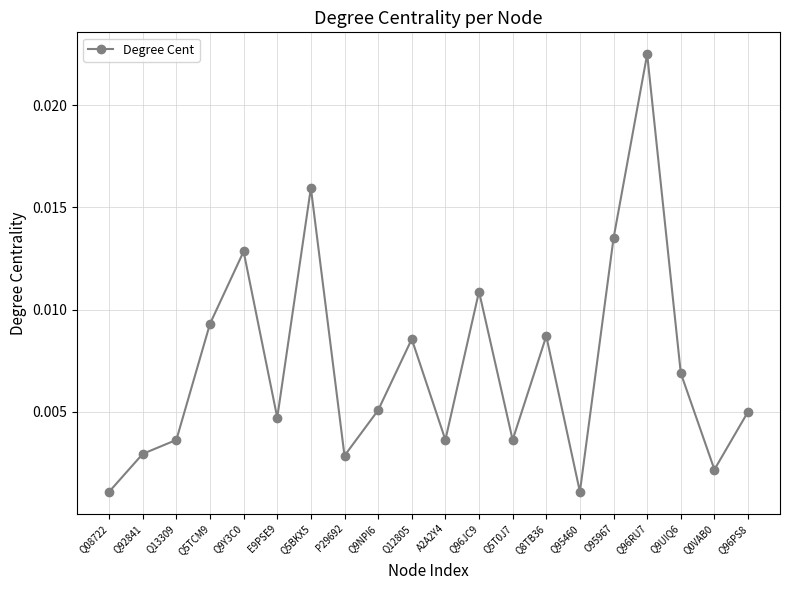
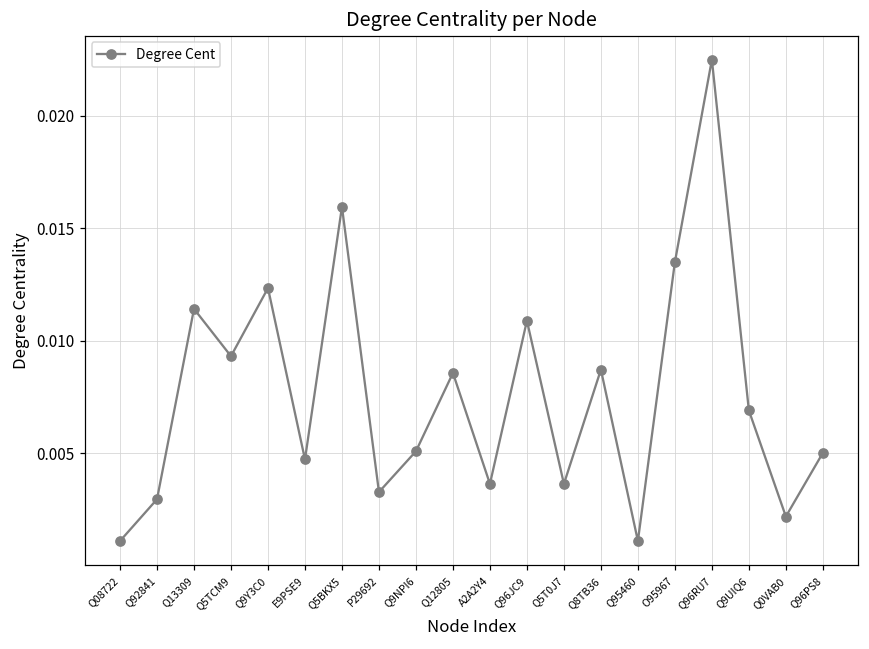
  {
    "Q08722": 0.0011,
    "Q92841": 0.0029,
-   "Q13309": 0.0036,
+   "Q13309": 0.0114,
    "Q5TCM9": 0.0093,
-   "Q9Y3C0": 0.0128,
+   "Q9Y3C0": 0.0123,
    "E9PSE9": 0.0047,
    "Q5BKX5": 0.0160,
-   "P29692": 0.0029,
+   "P29692": 0.0033,
    "Q9NPI6": 0.0051,
    "Q12805": 0.0086,
    "A2A2Y4": 0.0036,
    "Q96JC9": 0.0109,
    "Q5T0J7": 0.0036,
    "Q8TB36": 0.0087,
    "Q95460": 0.0011,
    "O95967": 0.0135,
    "Q96RU7": 0.0225,
    "Q9UIQ6": 0.0069,
    "Q0VAB0": 0.0022,
    "Q96PS8": 0.0050
  }
